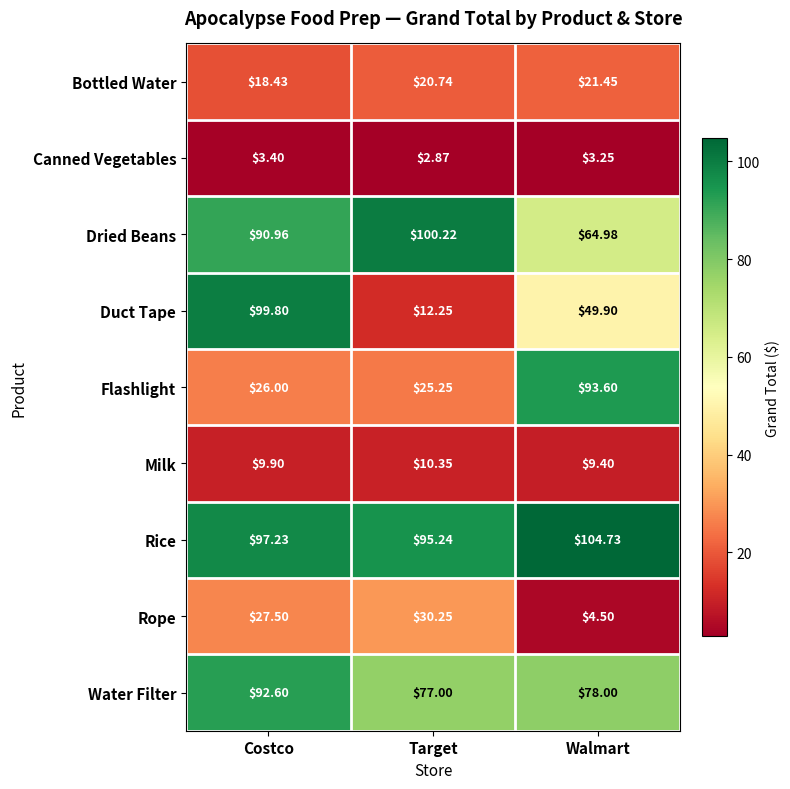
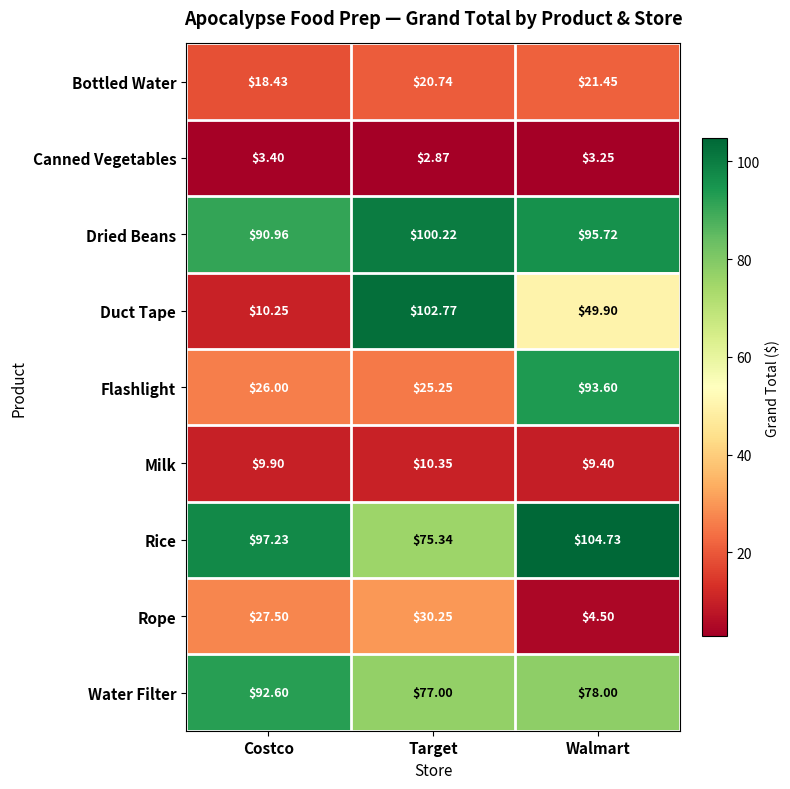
  {
    "Bottled Water": {
      "Costco": "$18.43",
      "Target": "$20.74",
      "Walmart": "$21.45"
    },
    "Canned Vegetables": {
      "Costco": "$3.40",
      "Target": "$2.87",
      "Walmart": "$3.25"
    },
    "Dried Beans": {
      "Costco": "$90.96",
      "Target": "$100.22",
-     "Walmart": "$64.98"
+     "Walmart": "$95.72"
    },
    "Duct Tape": {
-     "Costco": "$99.80",
-     "Target": "$12.25",
+     "Costco": "$10.25",
+     "Target": "$102.77",
      "Walmart": "$49.90"
    },
    "Flashlight": {
      "Costco": "$26.00",
      "Target": "$25.25",
      "Walmart": "$93.60"
    },
    "Milk": {
      "Costco": "$9.90",
      "Target": "$10.35",
      "Walmart": "$9.40"
    },
    "Rice": {
      "Costco": "$97.23",
-     "Target": "$95.24",
+     "Target": "$75.34",
      "Walmart": "$104.73"
    },
    "Rope": {
      "Costco": "$27.50",
      "Target": "$30.25",
      "Walmart": "$4.50"
    },
    "Water Filter": {
      "Costco": "$92.60",
      "Target": "$77.00",
      "Walmart": "$78.00"
    }
  }
